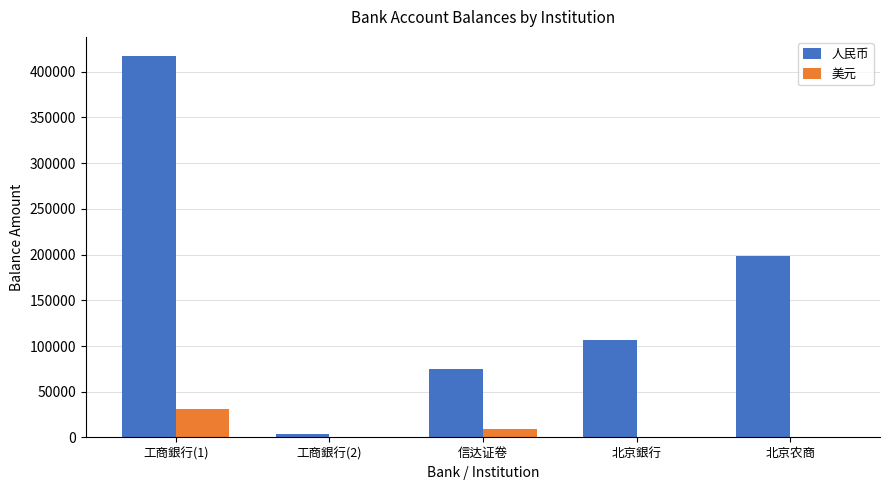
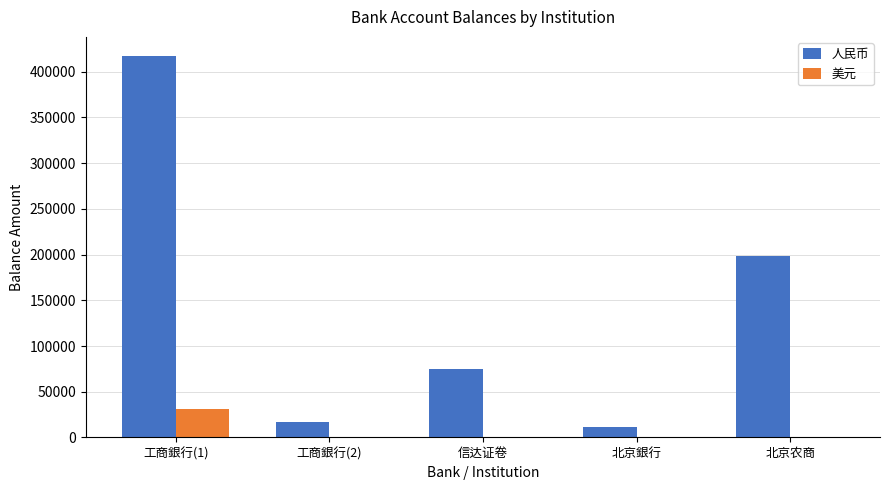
  {
    "人民币": {
      "工商銀行(1)": 420000,
-     "工商銀行(2)": 0,
+     "工商銀行(2)": 20000,
      "信达证卷": 80000,
-     "北京銀行": 110000,
+     "北京銀行": 10000,
      "北京农商": 200000
    },
    "美元": {
      "工商銀行(1)": 30000,
-     "信达证卷": 10000
+     "信达证卷": 0
    }
  }
